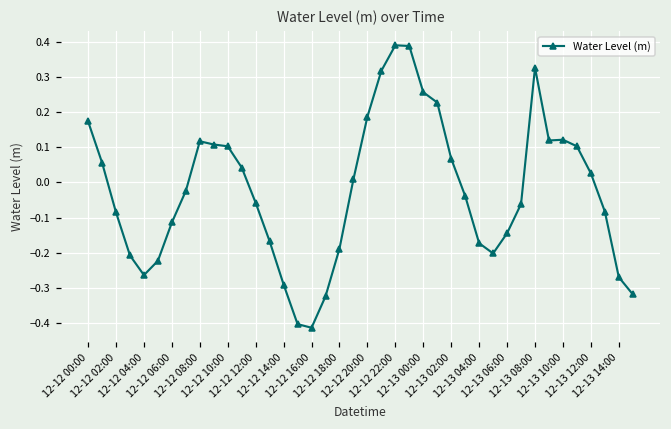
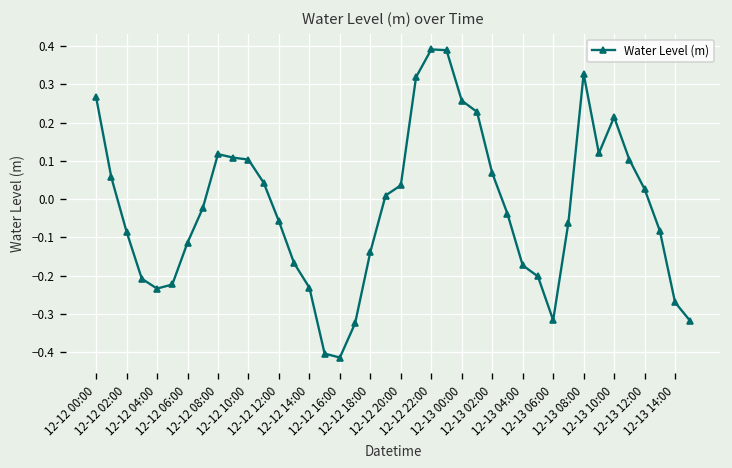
  {
-   "12-12 00:00": 0.17,
+   "12-12 00:00": 0.27,
    "12-12 02:00": -0.09,
-   "12-12 04:00": -0.26,
+   "12-12 04:00": -0.23,
    "12-12 06:00": -0.11,
    "12-12 08:00": 0.12,
    "12-12 10:00": 0.10,
    "12-12 12:00": -0.06,
-   "12-12 14:00": -0.29,
+   "12-12 14:00": -0.23,
    "12-12 16:00": -0.41,
-   "12-12 18:00": -0.19,
-   "12-12 20:00": 0.19,
+   "12-12 18:00": -0.14,
+   "12-12 20:00": 0.04,
    "12-12 22:00": 0.39,
    "12-13 00:00": 0.26,
    "12-13 02:00": 0.07,
    "12-13 04:00": -0.17,
-   "12-13 06:00": -0.14,
+   "12-13 06:00": -0.32,
    "12-13 08:00": 0.33,
-   "12-13 10:00": 0.12,
+   "12-13 10:00": 0.21,
    "12-13 12:00": 0.03,
    "12-13 14:00": -0.27
  }
